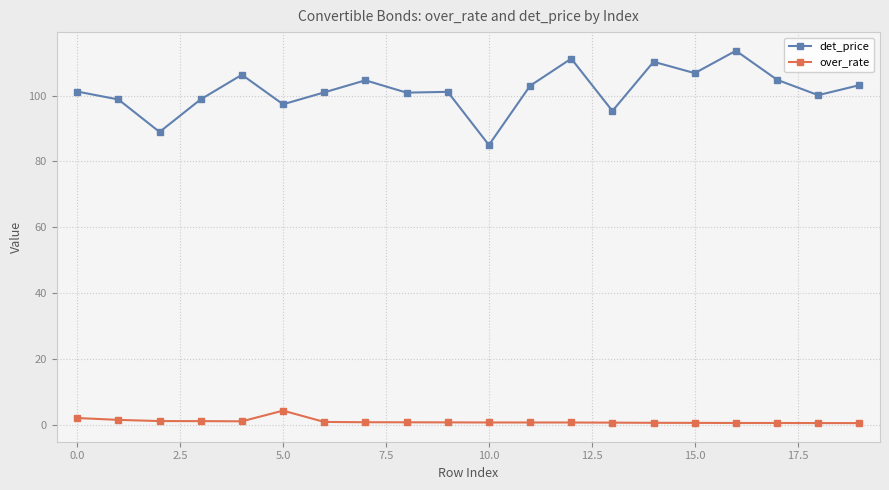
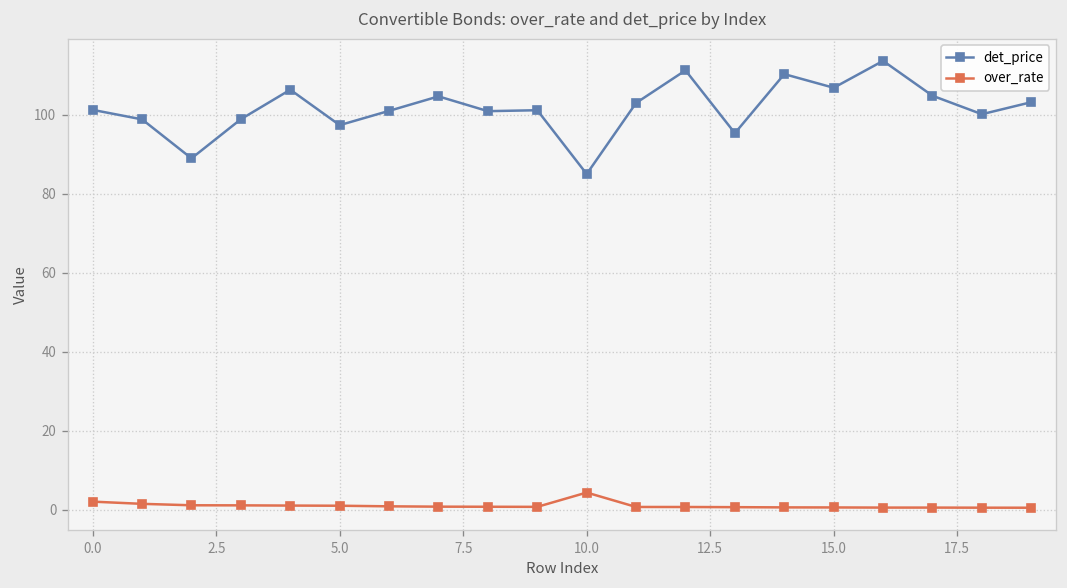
  {
    "det_price": {
      "0.0": 101,
      "5.0": 97,
      "10.0": 85,
      "15.0": 107
    },
    "over_rate": {
      "0.0": 2,
-     "5.0": 4,
-     "10.0": 1,
+     "5.0": 1,
+     "10.0": 4,
      "15.0": 1
    }
  }
